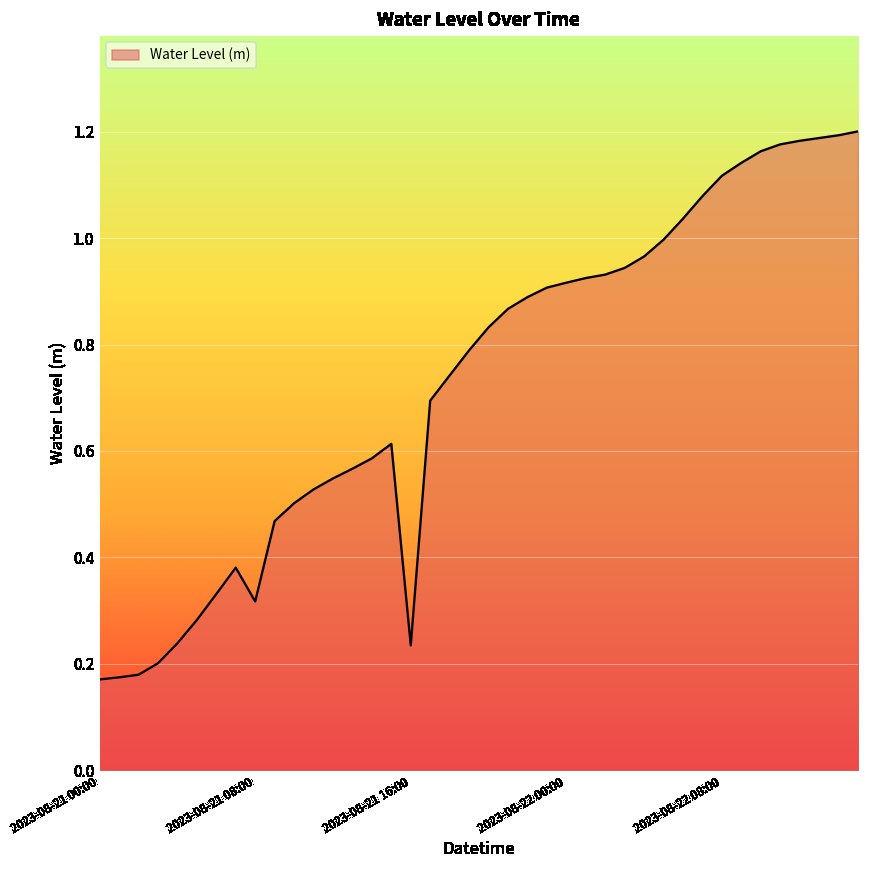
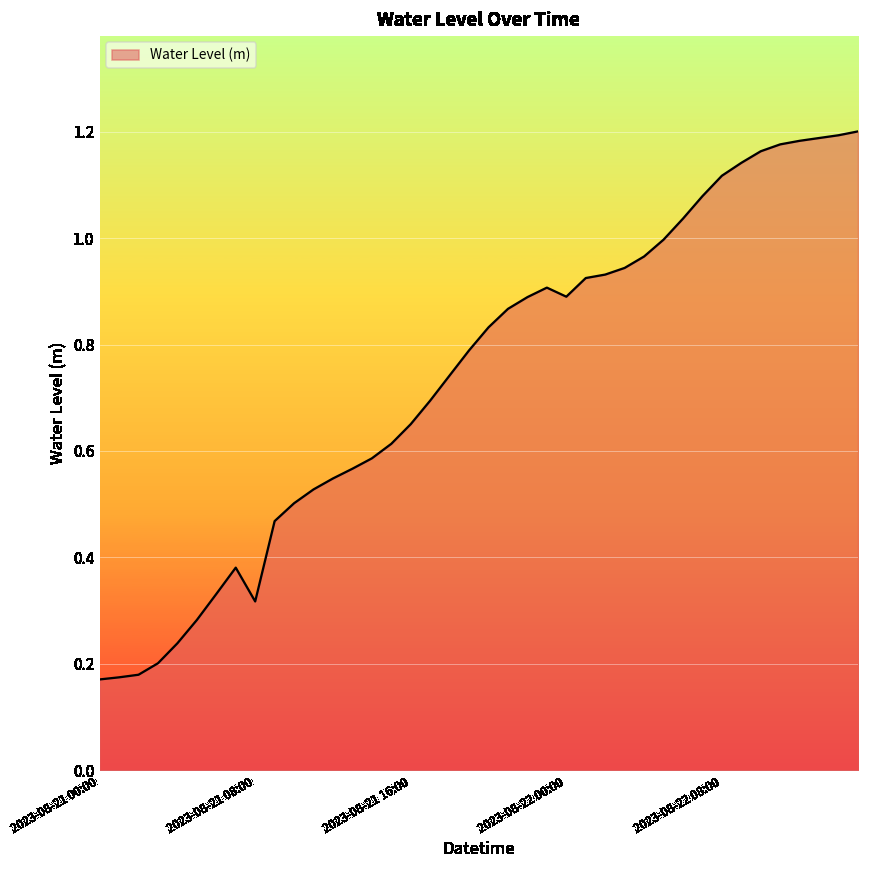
  {
    "2023-08-21 00:00": 0.17,
    "2023-08-21 08:00": 0.32,
-   "2023-08-21 16:00": 0.23,
-   "2023-08-22 00:00": 0.92,
+   "2023-08-21 16:00": 0.65,
+   "2023-08-22 00:00": 0.89,
    "2023-08-22 08:00": 1.12
  }
